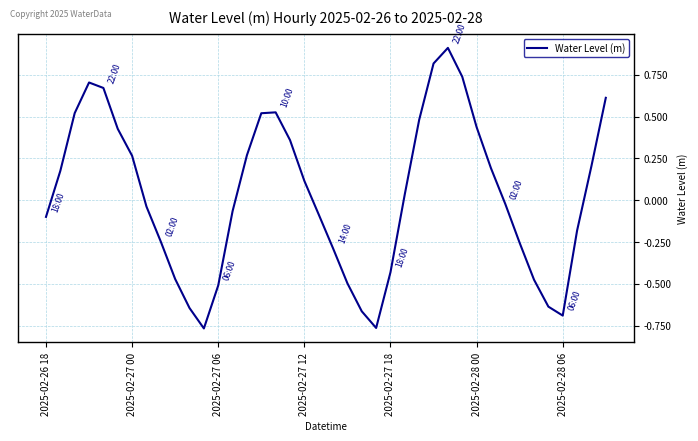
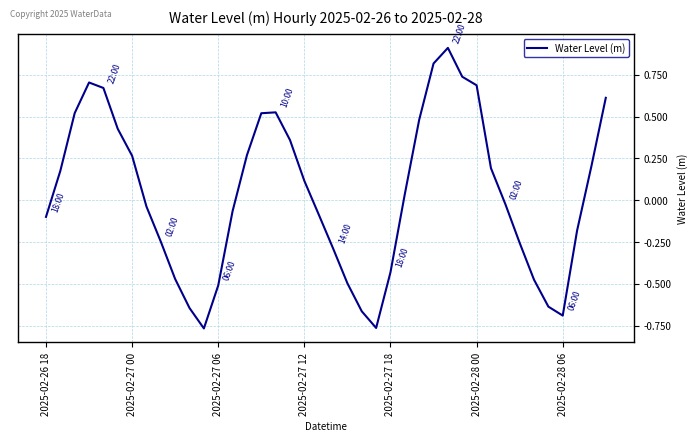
  {
    "2025-02-27 00": 0.27,
    "2025-02-27 12": 0.12,
-   "2025-02-28 00": 0.44
+   "2025-02-28 00": 0.69
  }
